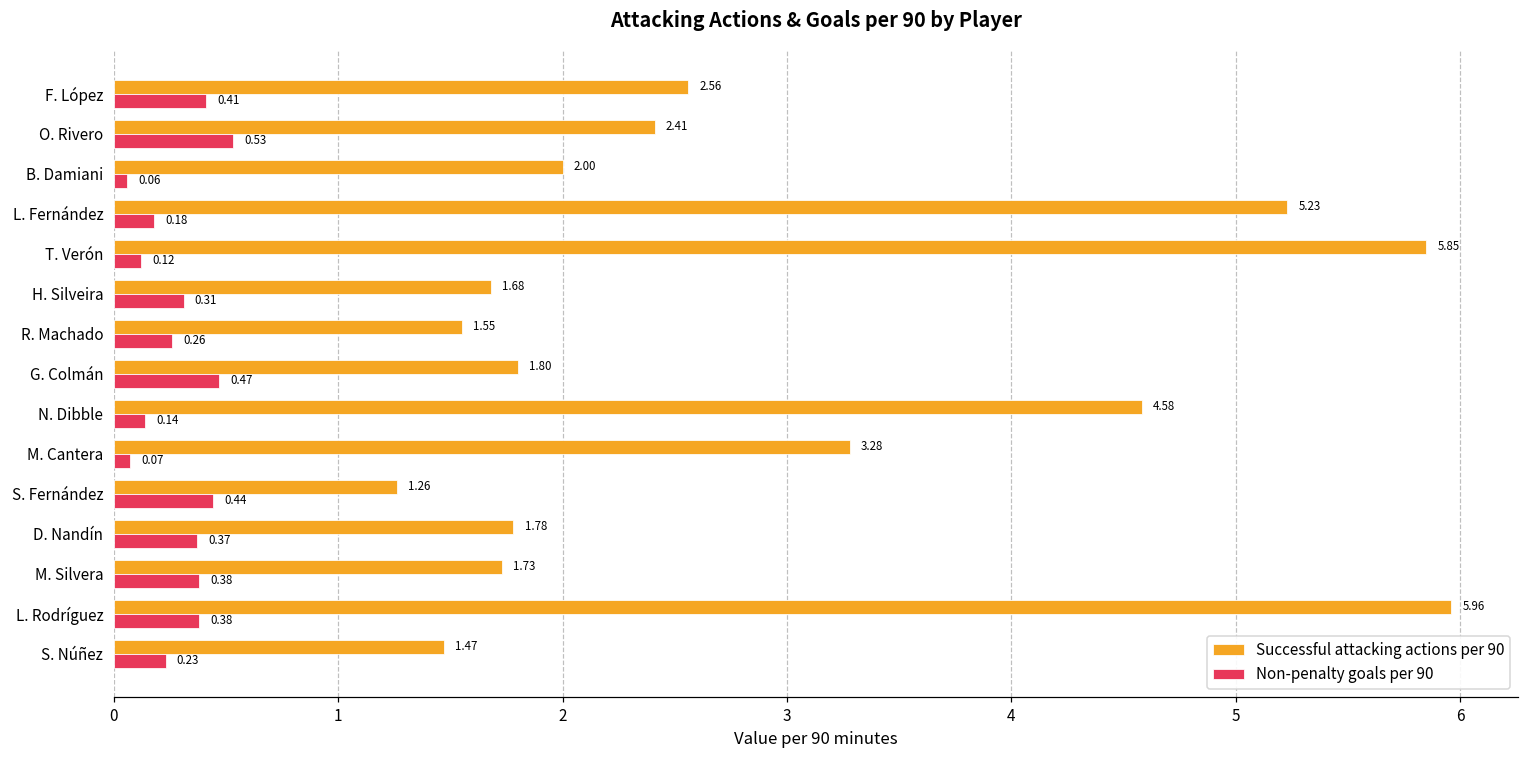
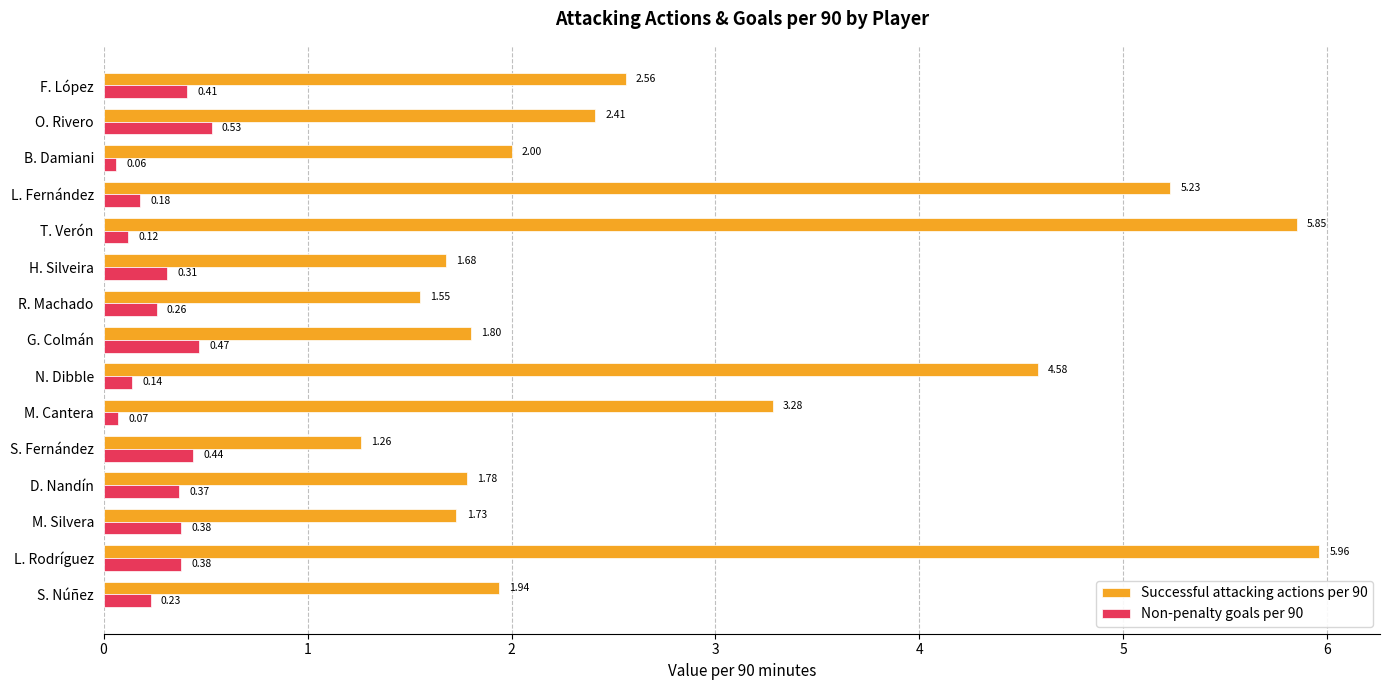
  {
    "Successful attacking actions per 90": {
      "F. López": 2.56,
      "O. Rivero": 2.41,
      "B. Damiani": 2.00,
      "L. Fernández": 5.23,
      "T. Verón": 5.85,
      "H. Silveira": 1.68,
      "R. Machado": 1.55,
      "G. Colmán": 1.80,
      "N. Dibble": 4.58,
      "M. Cantera": 3.28,
      "S. Fernández": 1.26,
      "D. Nandín": 1.78,
      "M. Silvera": 1.73,
      "L. Rodríguez": 5.96,
-     "S. Núñez": 1.47
+     "S. Núñez": 1.94
    },
    "Non-penalty goals per 90": {
      "F. López": 0.41,
      "O. Rivero": 0.53,
      "B. Damiani": 0.06,
      "L. Fernández": 0.18,
      "T. Verón": 0.12,
      "H. Silveira": 0.31,
      "R. Machado": 0.26,
      "G. Colmán": 0.47,
      "N. Dibble": 0.14,
      "M. Cantera": 0.07,
      "S. Fernández": 0.44,
      "D. Nandín": 0.37,
      "M. Silvera": 0.38,
      "L. Rodríguez": 0.38,
      "S. Núñez": 0.23
    }
  }
